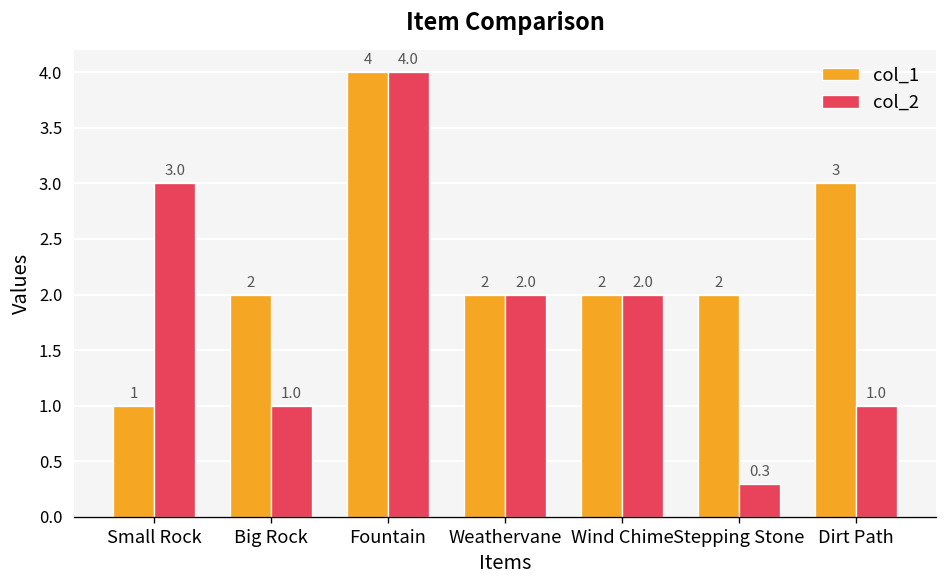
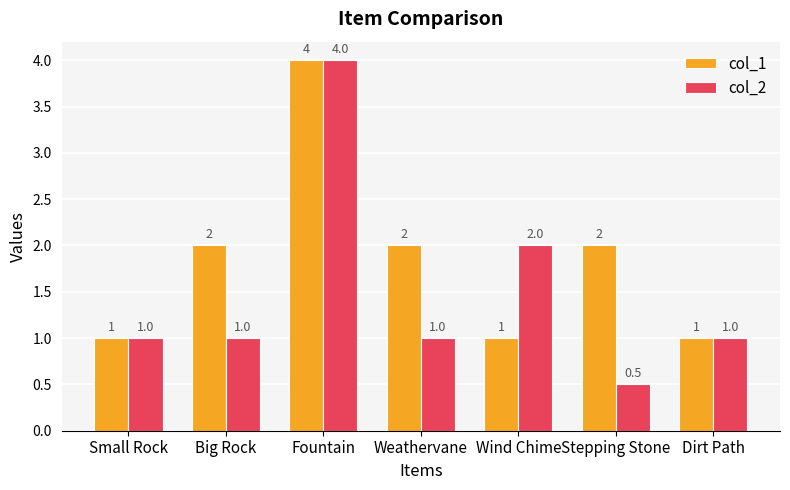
  {
    "col_1": {
      "Small Rock": 1,
      "Big Rock": 2,
      "Fountain": 4,
      "Weathervane": 2,
-     "Wind Chime": 2,
+     "Wind Chime": 1,
      "Stepping Stone": 2,
-     "Dirt Path": 3
+     "Dirt Path": 1
    },
    "col_2": {
-     "Small Rock": 3.0,
+     "Small Rock": 1.0,
      "Big Rock": 1.0,
      "Fountain": 4.0,
-     "Weathervane": 2.0,
+     "Weathervane": 1.0,
      "Wind Chime": 2.0,
-     "Stepping Stone": 0.3,
+     "Stepping Stone": 0.5,
      "Dirt Path": 1.0
    }
  }
